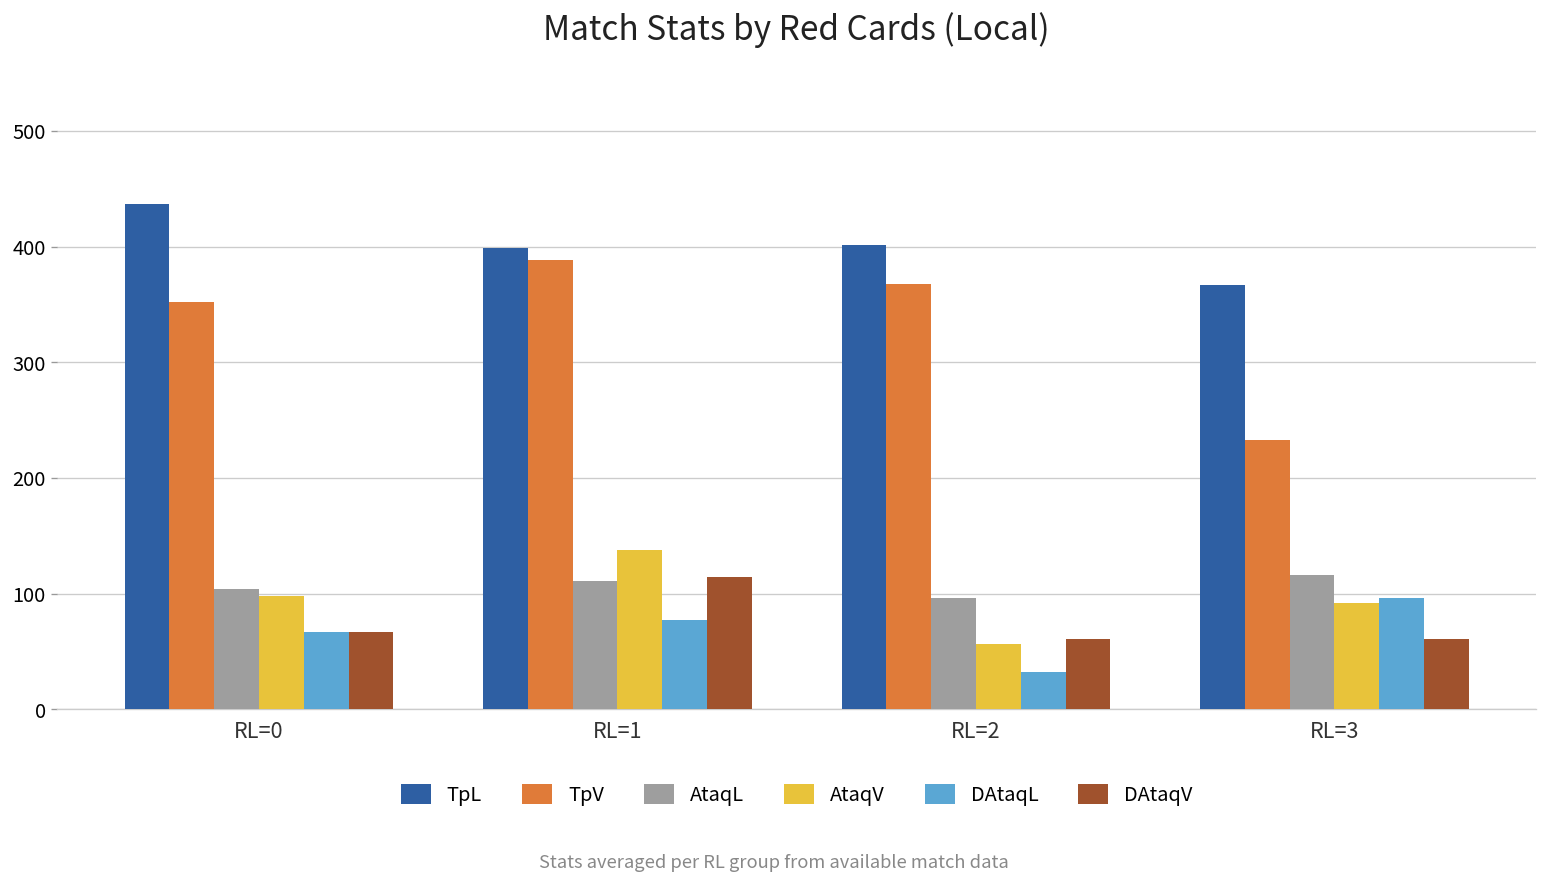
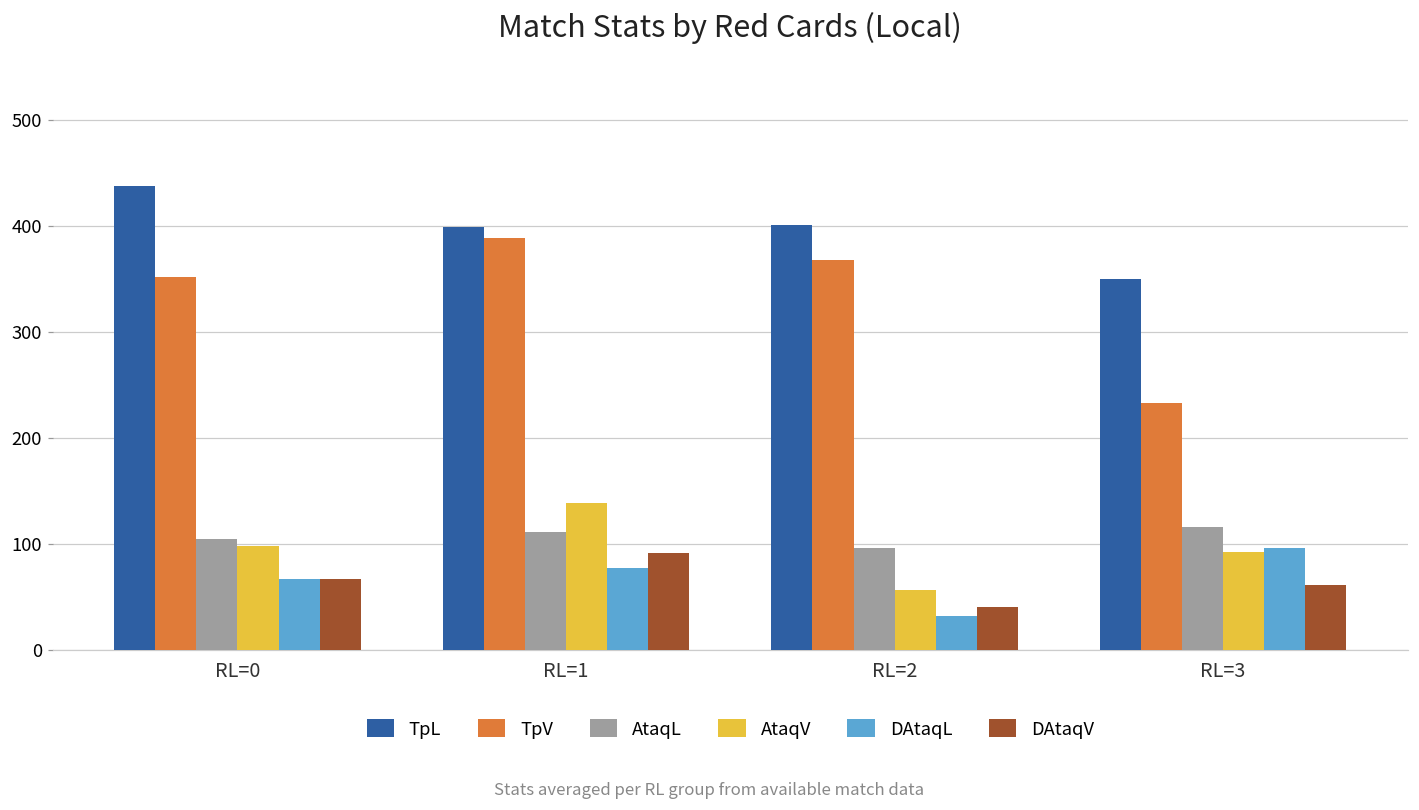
  {
    "TpL": {
      "RL=0": 440,
      "RL=1": 400,
      "RL=2": 400,
-     "RL=3": 370
+     "RL=3": 350
    },
    "TpV": {
      "RL=0": 350,
      "RL=1": 390,
      "RL=2": 370,
      "RL=3": 230
    },
    "AtaqL": {
      "RL=0": 100,
      "RL=1": 110,
      "RL=2": 100,
      "RL=3": 120
    },
    "AtaqV": {
      "RL=0": 100,
      "RL=1": 140,
      "RL=2": 60,
      "RL=3": 90
    },
    "DAtaqL": {
      "RL=0": 70,
      "RL=1": 80,
      "RL=2": 30,
      "RL=3": 100
    },
    "DAtaqV": {
      "RL=0": 70,
-     "RL=1": 110,
-     "RL=2": 60,
+     "RL=1": 90,
+     "RL=2": 40,
      "RL=3": 60
    }
  }
